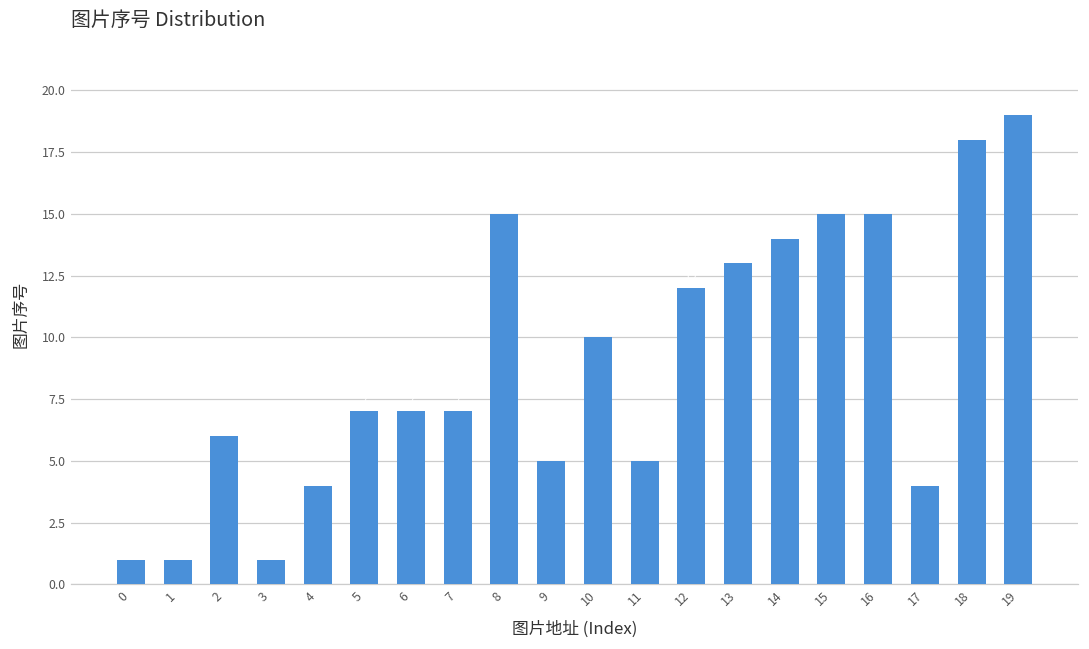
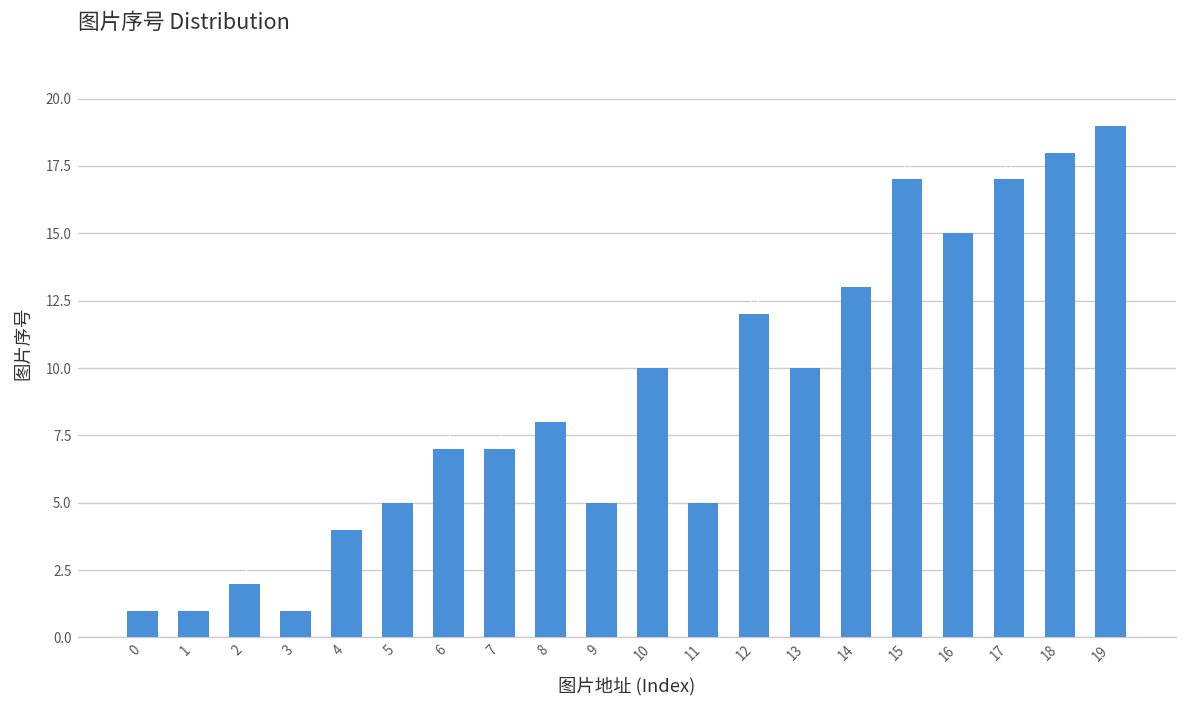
  {
    "0": 1,
    "1": 1,
-   "2": 6,
+   "2": 2,
    "3": 1,
    "4": 4,
-   "5": 7,
+   "5": 5,
    "6": 7,
    "7": 7,
-   "8": 15,
+   "8": 8,
    "9": 5,
    "10": 10,
    "11": 5,
    "12": 12,
-   "13": 13,
-   "14": 14,
-   "15": 15,
+   "13": 10,
+   "14": 13,
+   "15": 17,
    "16": 15,
-   "17": 4,
+   "17": 17,
    "18": 18,
    "19": 19
  }
